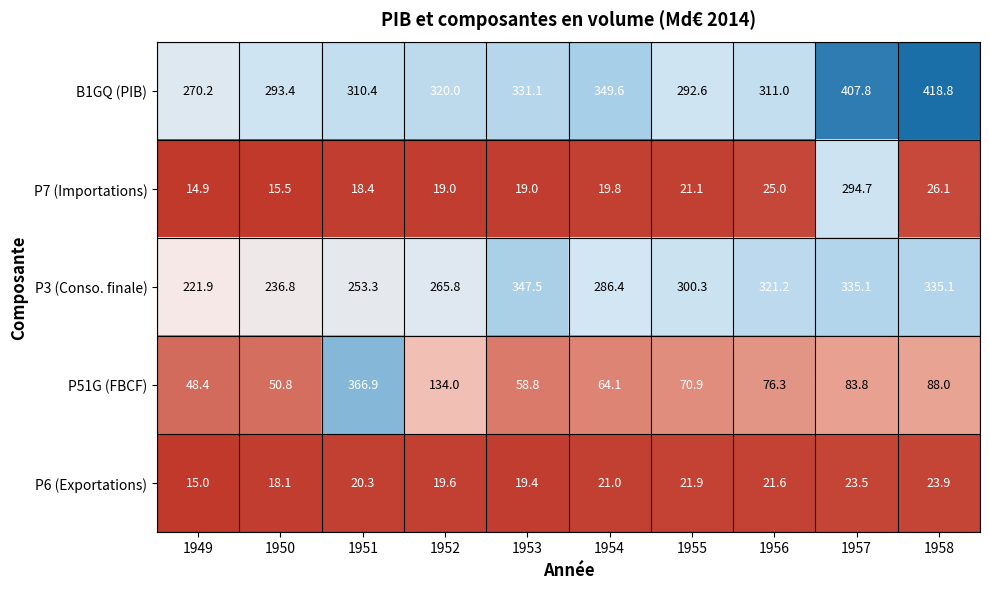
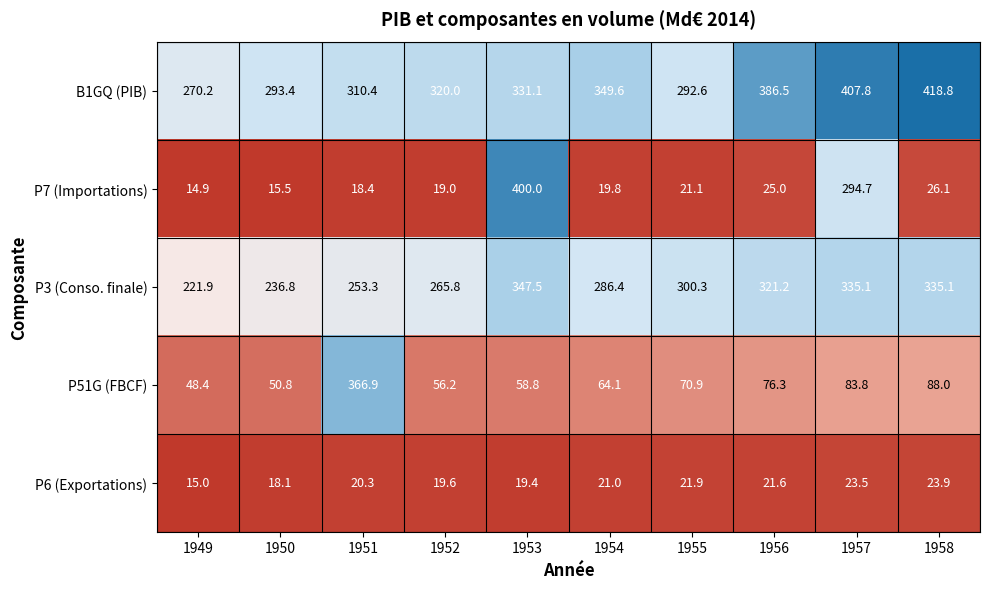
  {
    "B1GQ (PIB)": {
      "1949": 270.2,
      "1950": 293.4,
      "1951": 310.4,
      "1952": 320.0,
      "1953": 331.1,
      "1954": 349.6,
      "1955": 292.6,
-     "1956": 311.0,
+     "1956": 386.5,
      "1957": 407.8,
      "1958": 418.8
    },
    "P7 (Importations)": {
      "1949": 14.9,
      "1950": 15.5,
      "1951": 18.4,
      "1952": 19.0,
-     "1953": 19.0,
+     "1953": 400.0,
      "1954": 19.8,
      "1955": 21.1,
      "1956": 25.0,
      "1957": 294.7,
      "1958": 26.1
    },
    "P3 (Conso. finale)": {
      "1949": 221.9,
      "1950": 236.8,
      "1951": 253.3,
      "1952": 265.8,
      "1953": 347.5,
      "1954": 286.4,
      "1955": 300.3,
      "1956": 321.2,
      "1957": 335.1,
      "1958": 335.1
    },
    "P51G (FBCF)": {
      "1949": 48.4,
      "1950": 50.8,
      "1951": 366.9,
-     "1952": 134.0,
+     "1952": 56.2,
      "1953": 58.8,
      "1954": 64.1,
      "1955": 70.9,
      "1956": 76.3,
      "1957": 83.8,
      "1958": 88.0
    },
    "P6 (Exportations)": {
      "1949": 15.0,
      "1950": 18.1,
      "1951": 20.3,
      "1952": 19.6,
      "1953": 19.4,
      "1954": 21.0,
      "1955": 21.9,
      "1956": 21.6,
      "1957": 23.5,
      "1958": 23.9
    }
  }
